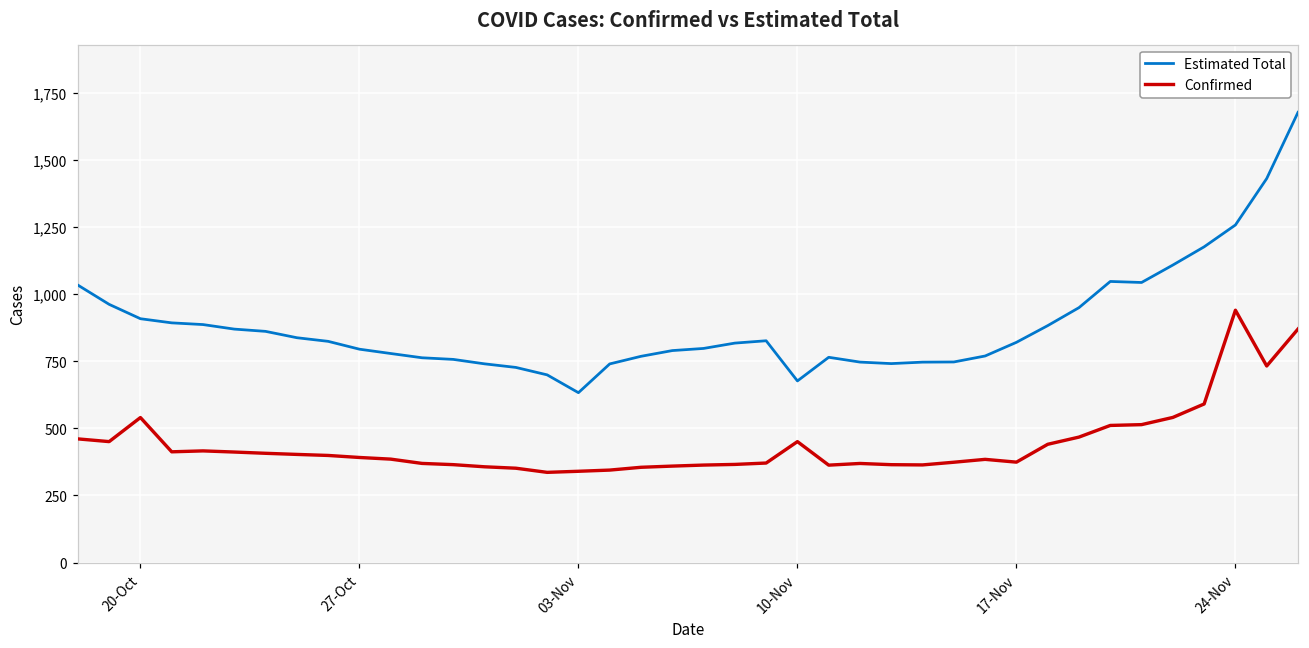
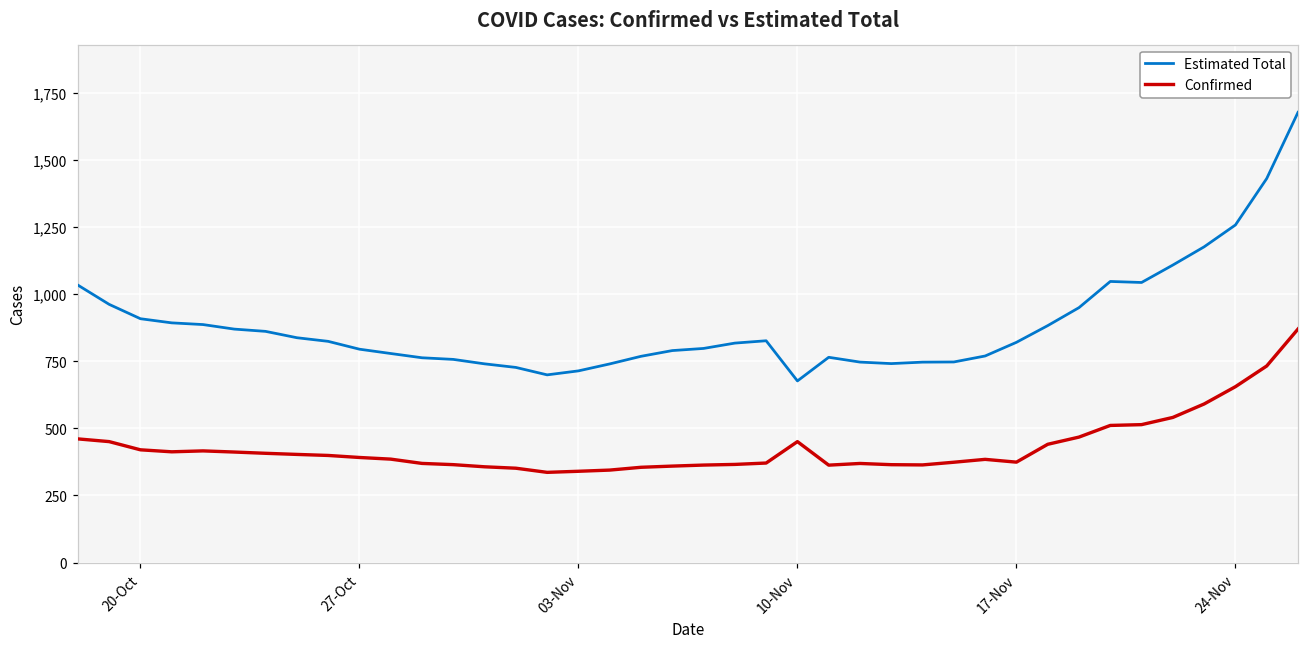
  {
    "Estimated Total": {
      "20-Oct": "910",
      "27-Oct": "800",
-     "03-Nov": "630",
+     "03-Nov": "710",
      "10-Nov": "680",
      "17-Nov": "820",
      "24-Nov": "1,260"
    },
    "Confirmed": {
-     "20-Oct": "540",
+     "20-Oct": "420",
      "27-Oct": "390",
      "03-Nov": "340",
      "10-Nov": "450",
      "17-Nov": "370",
-     "24-Nov": "940"
+     "24-Nov": "660"
    }
  }
